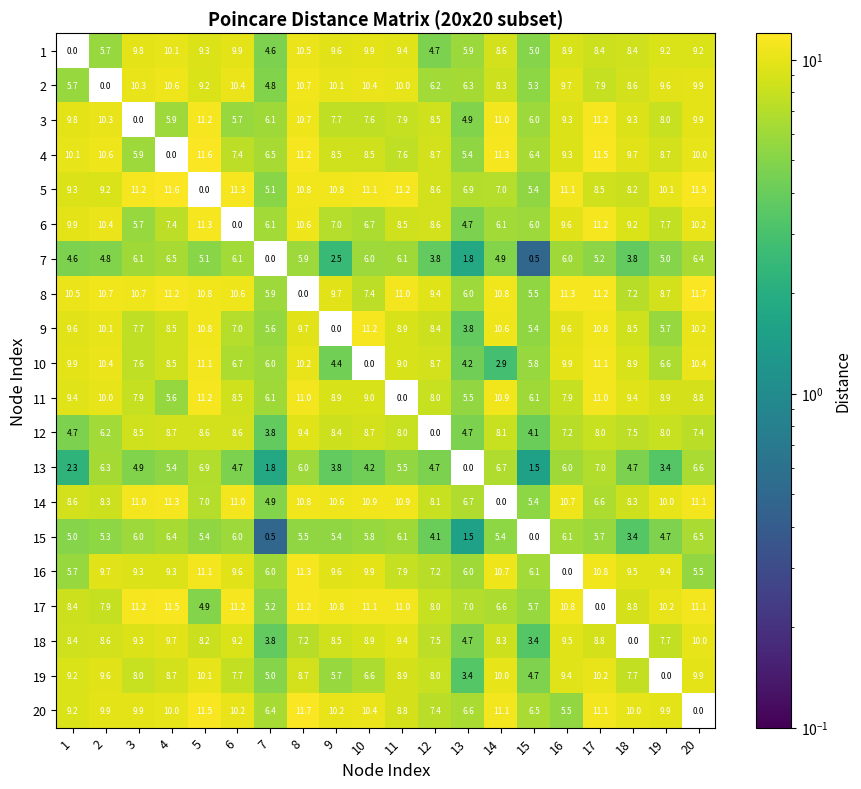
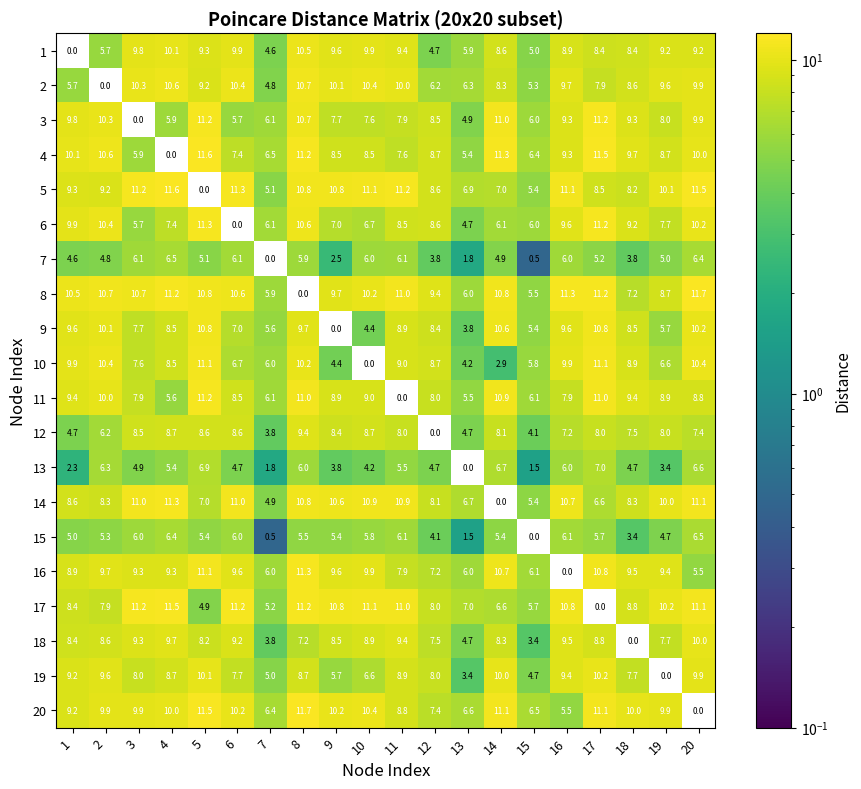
  {
    "8": {
      "1": 10.5,
      "2": 10.7,
      "3": 10.7,
      "4": 11.2,
      "5": 10.8,
      "6": 10.6,
      "7": 5.9,
      "8": 0.0,
      "9": 9.7,
-     "10": 7.4,
+     "10": 10.2,
      "11": 11.0,
      "12": 9.4,
      "13": 6.0,
      "14": 10.8,
      "15": 5.5,
      "16": 11.3,
      "17": 11.2,
      "18": 7.2,
      "19": 8.7,
      "20": 11.7
    },
    "9": {
      "1": 9.6,
      "2": 10.1,
      "3": 7.7,
      "4": 8.5,
      "5": 10.8,
      "6": 7.0,
      "7": 5.6,
      "8": 9.7,
      "9": 0.0,
-     "10": 11.2,
+     "10": 4.4,
      "11": 8.9,
      "12": 8.4,
      "13": 3.8,
      "14": 10.6,
      "15": 5.4,
      "16": 9.6,
      "17": 10.8,
      "18": 8.5,
      "19": 5.7,
      "20": 10.2
    },
    "16": {
-     "1": 5.7,
+     "1": 8.9,
      "2": 9.7,
      "3": 9.3,
      "4": 9.3,
      "5": 11.1,
      "6": 9.6,
      "7": 6.0,
      "8": 11.3,
      "9": 9.6,
      "10": 9.9,
      "11": 7.9,
      "12": 7.2,
      "13": 6.0,
      "14": 10.7,
      "15": 6.1,
      "16": 0.0,
      "17": 10.8,
      "18": 9.5,
      "19": 9.4,
      "20": 5.5
    }
  }
